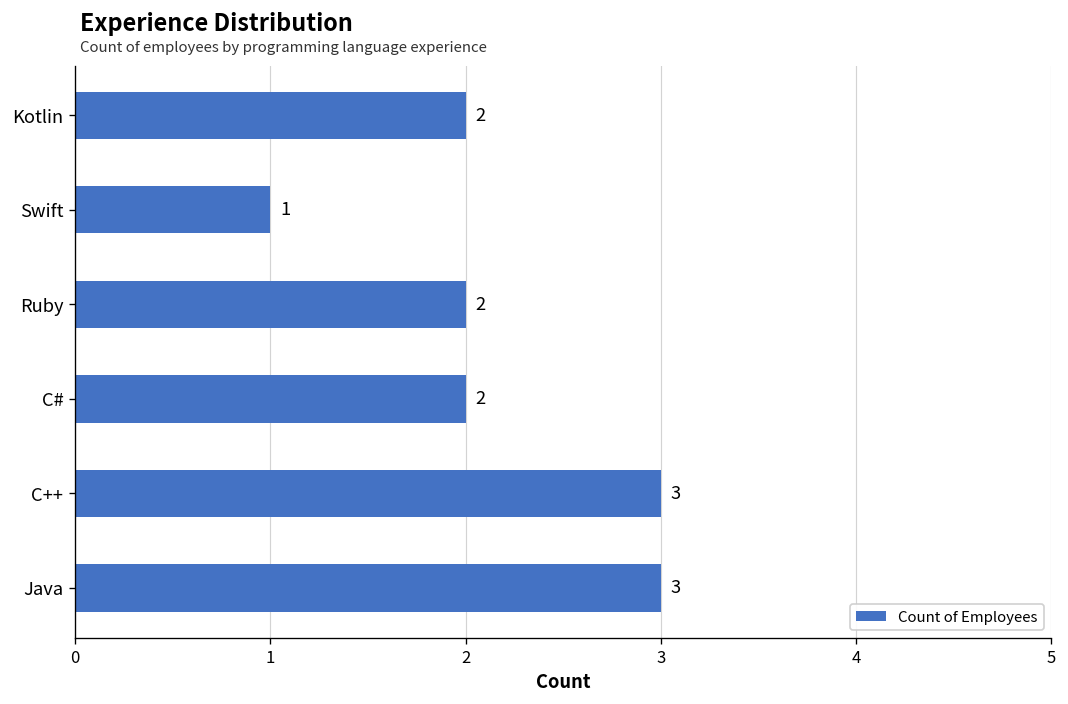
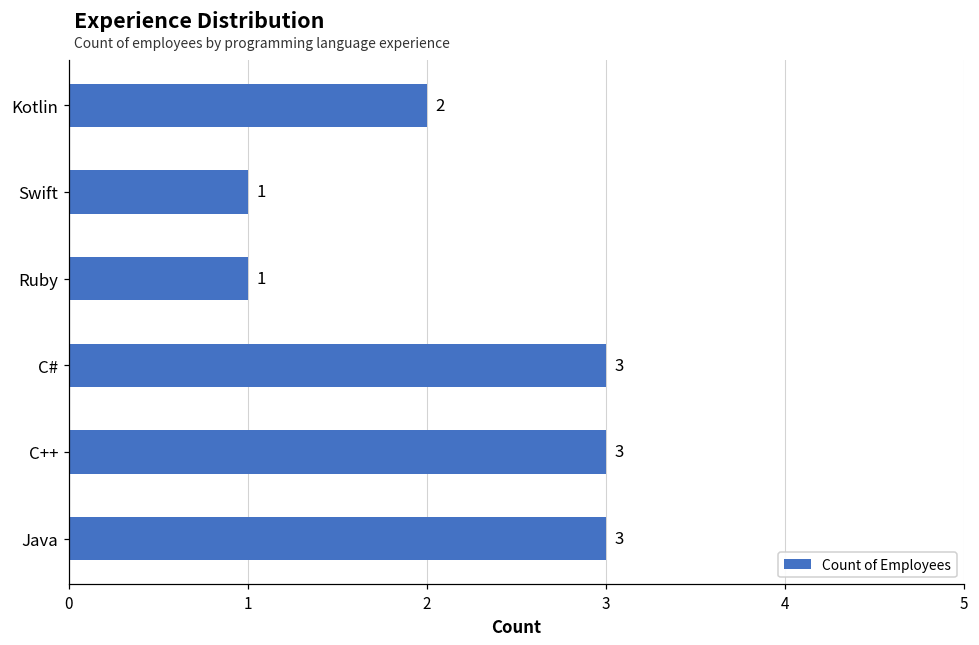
  {
    "Kotlin": 2,
    "Swift": 1,
-   "Ruby": 2,
-   "C#": 2,
+   "Ruby": 1,
+   "C#": 3,
    "C++": 3,
    "Java": 3
  }
